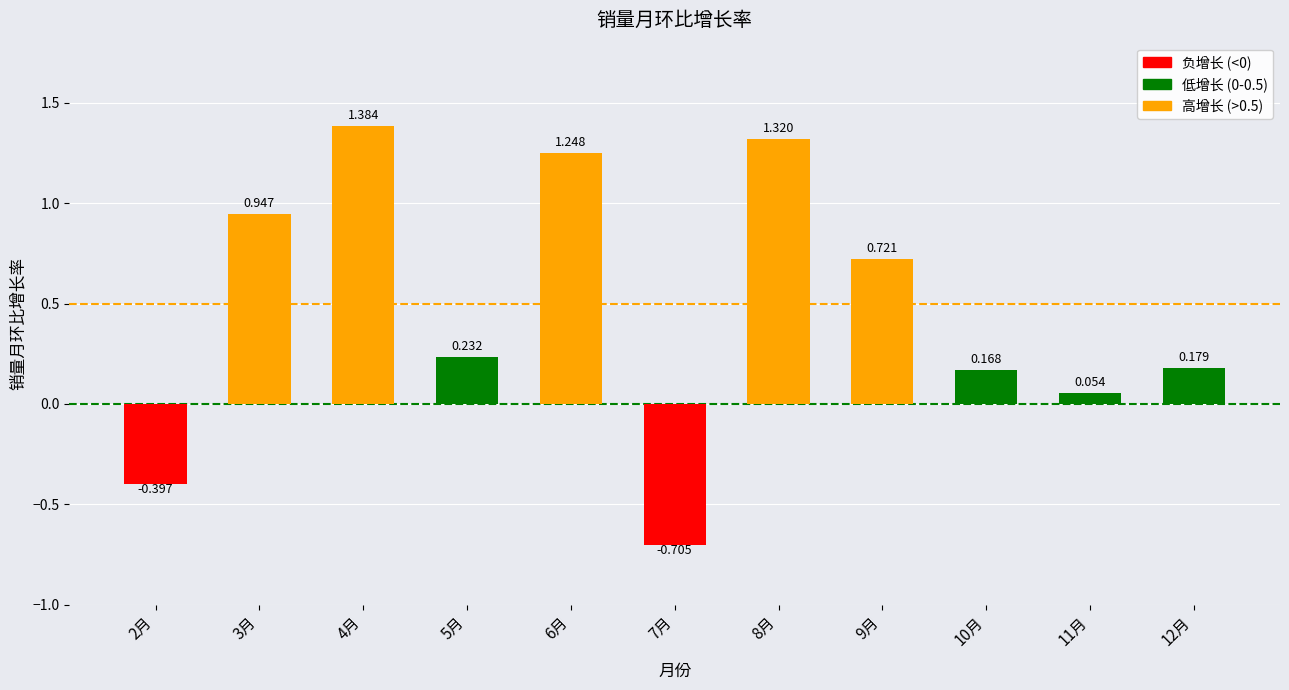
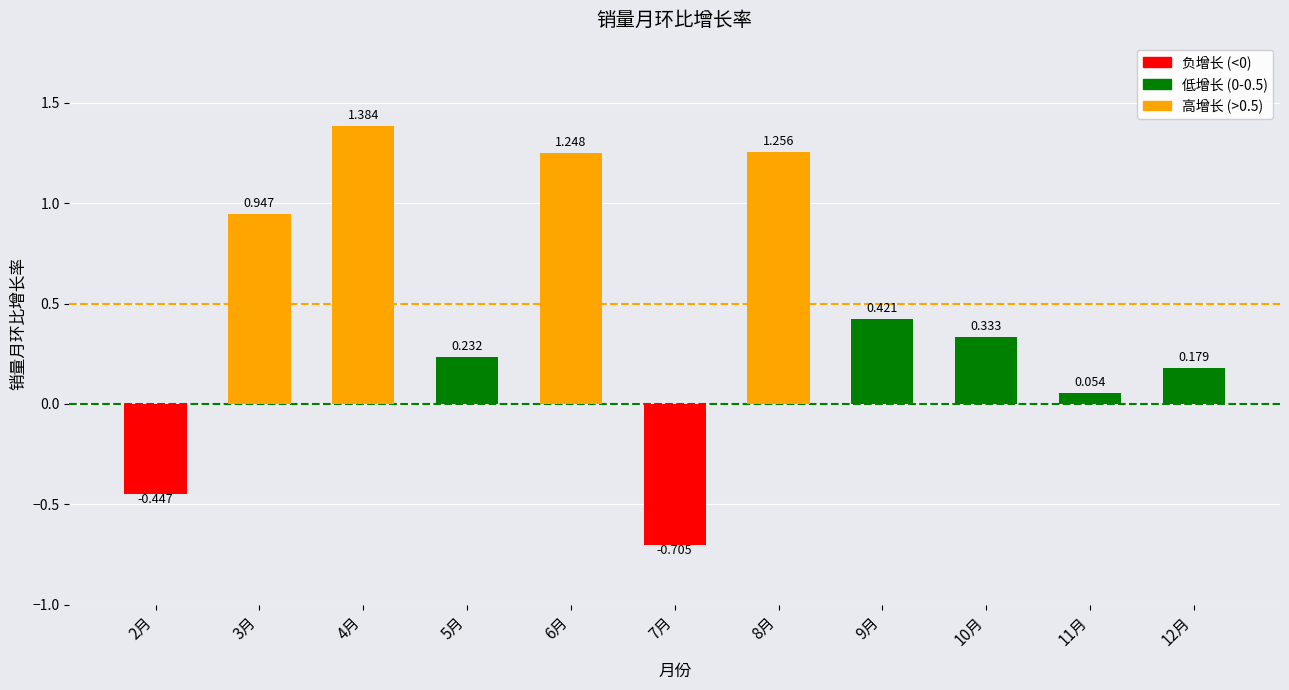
  {
-   "2月": -0.397,
+   "2月": -0.447,
    "3月": 0.947,
    "4月": 1.384,
    "5月": 0.232,
    "6月": 1.248,
    "7月": -0.705,
-   "8月": 1.320,
-   "9月": 0.721,
-   "10月": 0.168,
+   "8月": 1.256,
+   "9月": 0.421,
+   "10月": 0.333,
    "11月": 0.054,
    "12月": 0.179
  }
